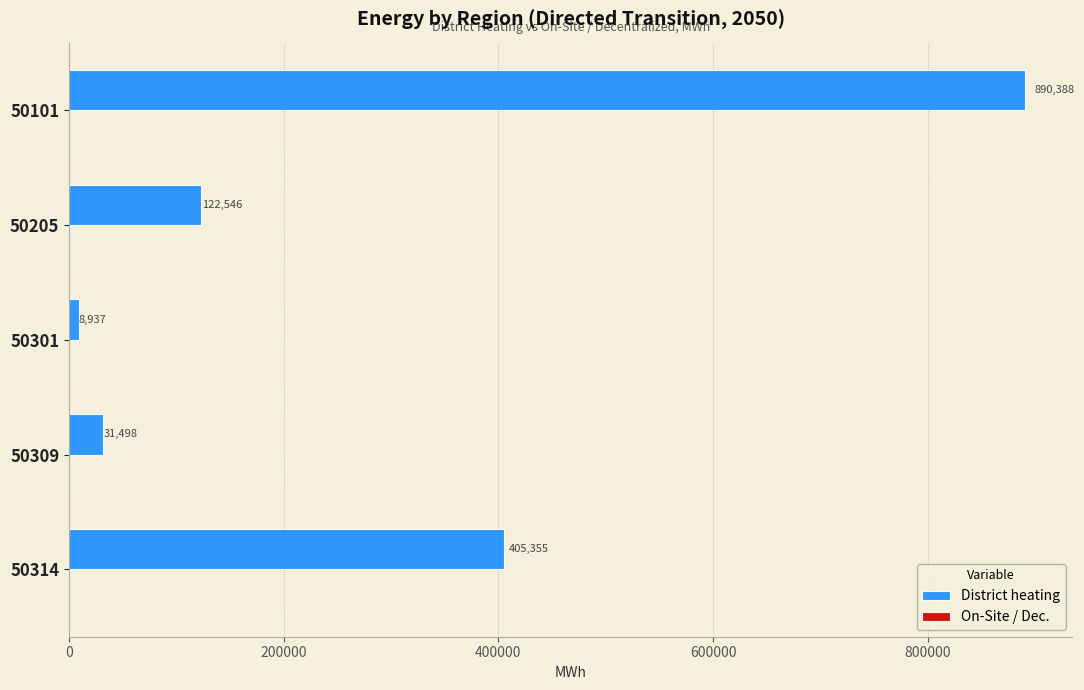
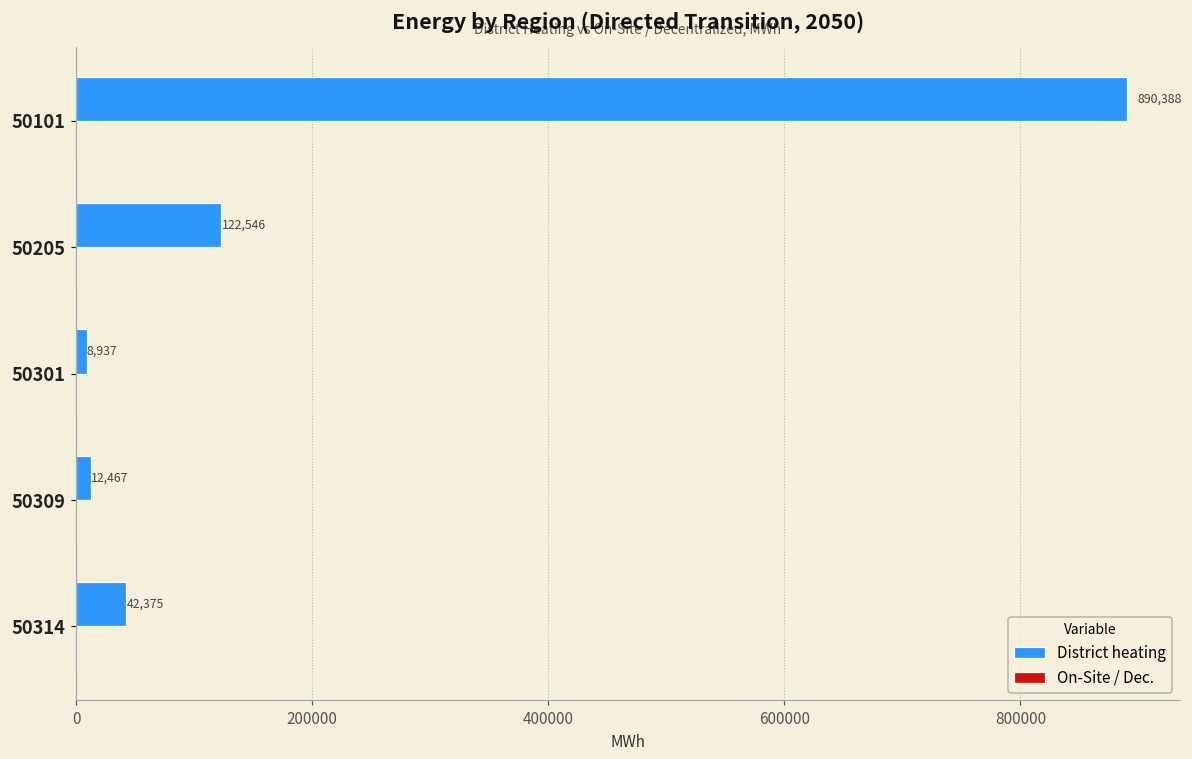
  {
    "District heating": {
      "50101": "890,388",
      "50205": "122,546",
      "50301": "8,937",
-     "50309": "31,498",
-     "50314": "405,355"
+     "50309": "12,467",
+     "50314": "42,375"
    },
    "On-Site / Dec.": {
      "50101": "0",
      "50205": "0",
      "50301": "0",
      "50309": "0",
      "50314": "0"
    }
  }
